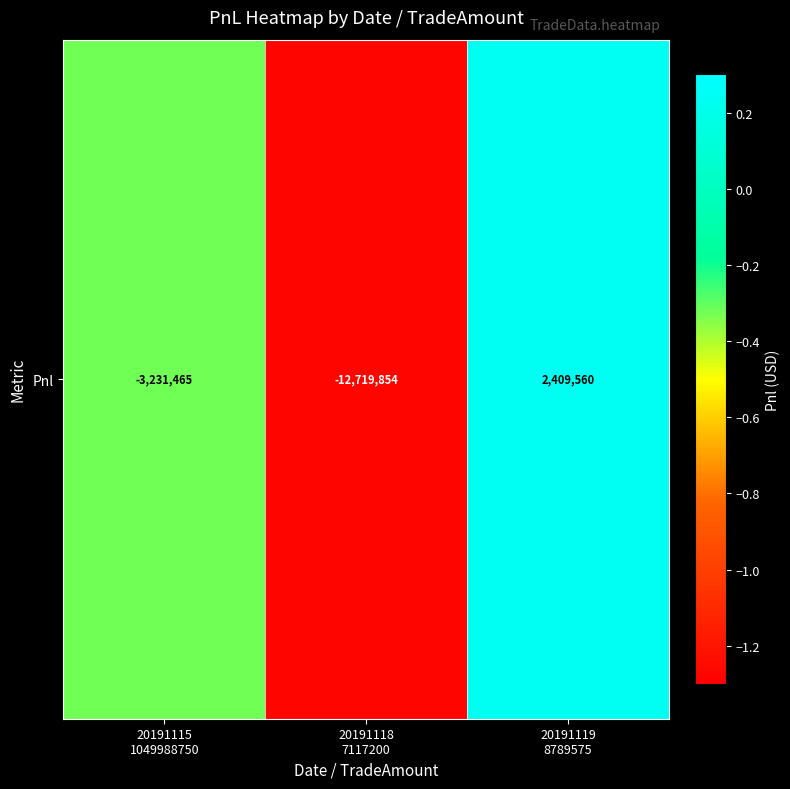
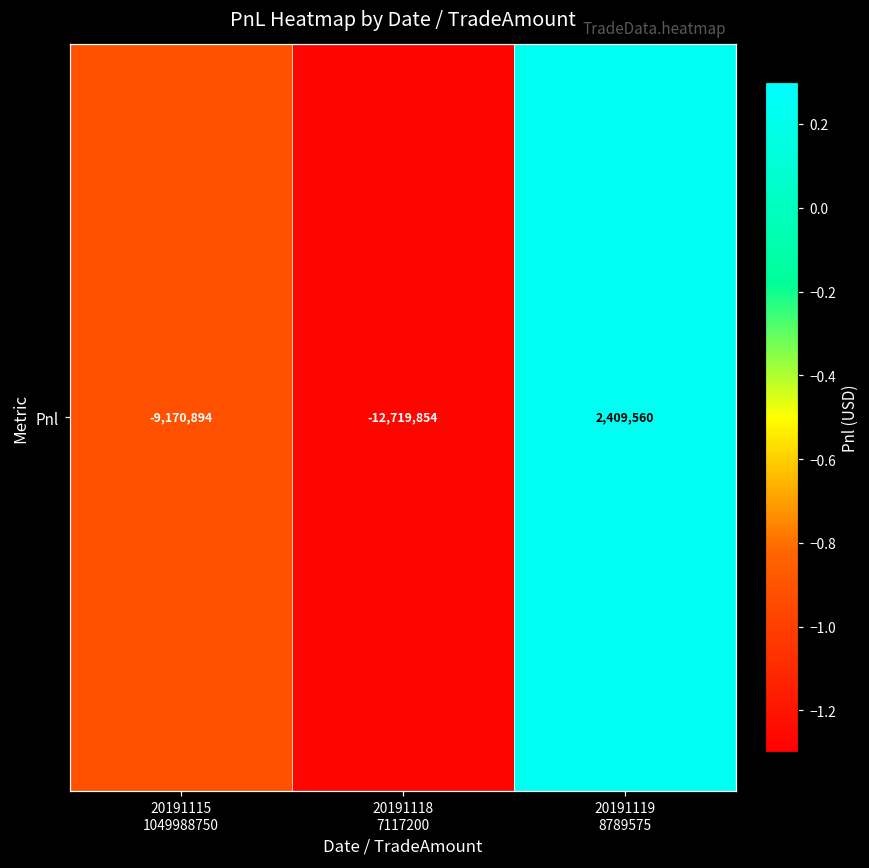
  {
    "Pnl": {
-     "20191115 1049988750": "-3,231,465",
+     "20191115 1049988750": "-9,170,894",
      "20191118 7117200": "-12,719,854",
      "20191119 8789575": "2,409,560"
    }
  }
